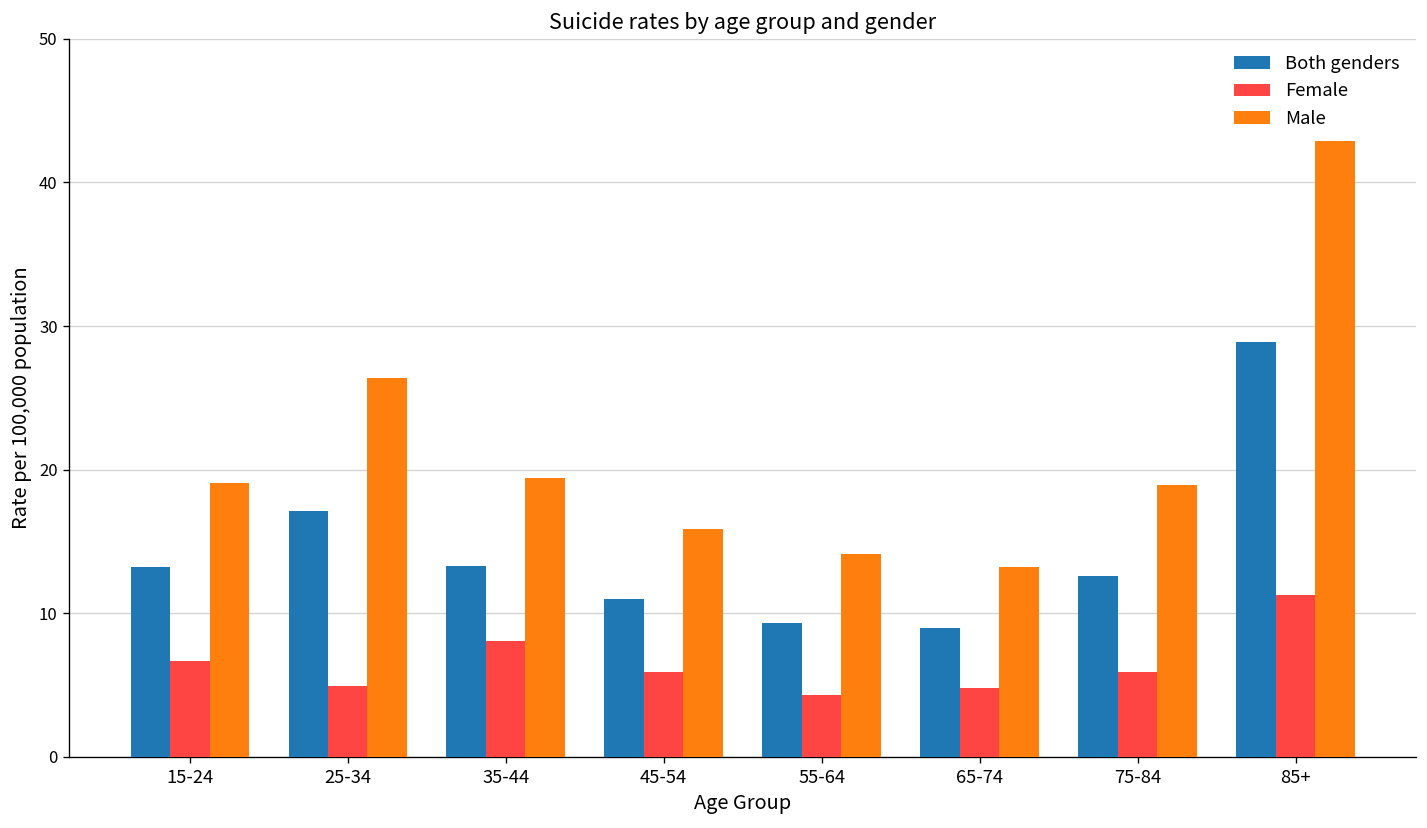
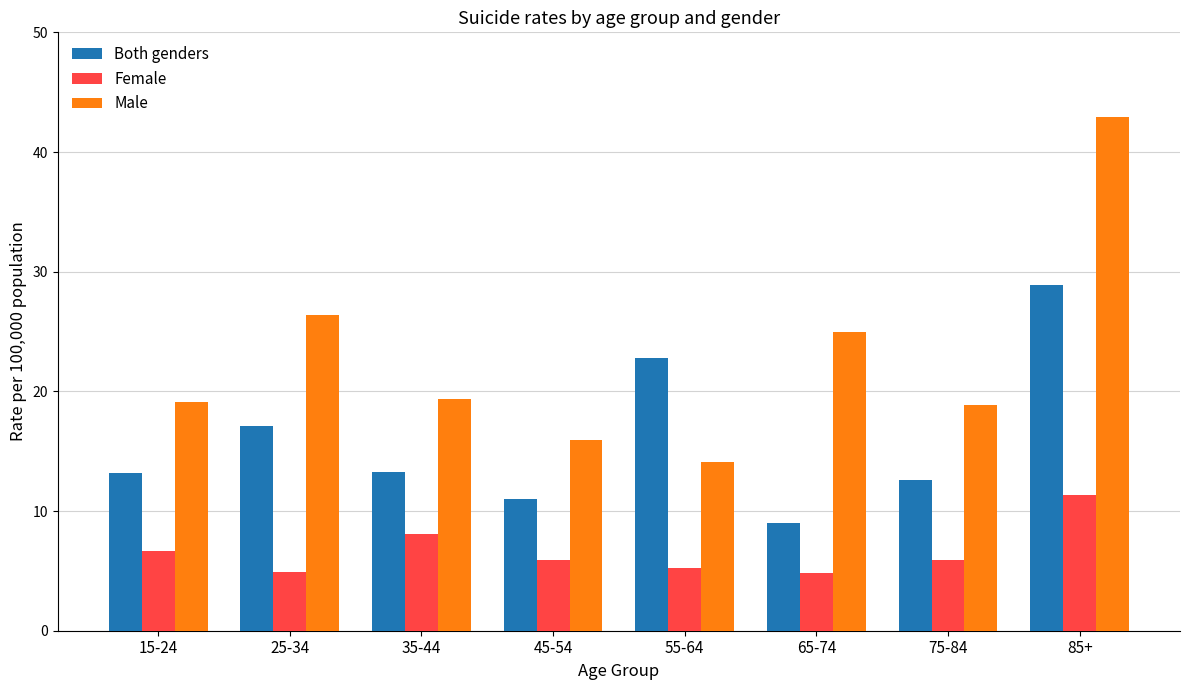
  {
    "Both genders": {
      "15-24": 13.2,
      "25-34": 17.1,
      "35-44": 13.3,
      "45-54": 11.0,
-     "55-64": 9.3,
+     "55-64": 22.8,
      "65-74": 9.0,
      "75-84": 12.6,
      "85+": 28.9
    },
    "Female": {
      "15-24": 6.7,
      "25-34": 4.9,
      "35-44": 8.1,
      "45-54": 5.9,
-     "55-64": 4.3,
+     "55-64": 5.2,
      "65-74": 4.8,
      "75-84": 5.9,
      "85+": 11.3
    },
    "Male": {
      "15-24": 19.1,
      "25-34": 26.4,
      "35-44": 19.4,
      "45-54": 15.9,
      "55-64": 14.1,
-     "65-74": 13.2,
+     "65-74": 25.0,
      "75-84": 18.9,
      "85+": 42.9
    }
  }
